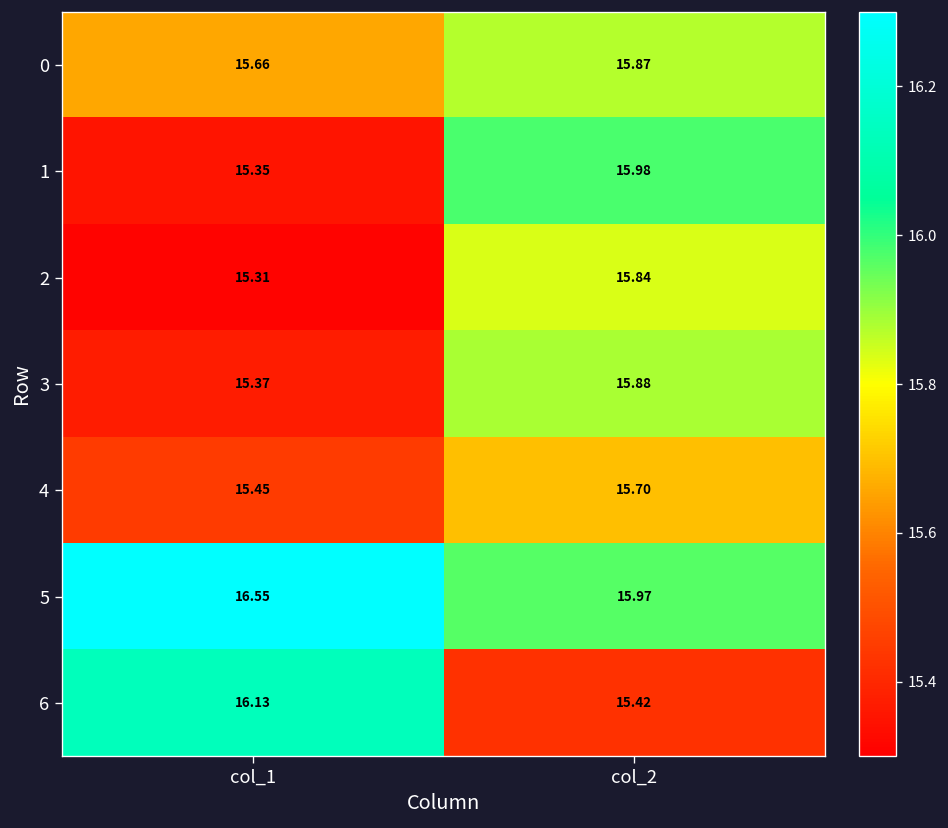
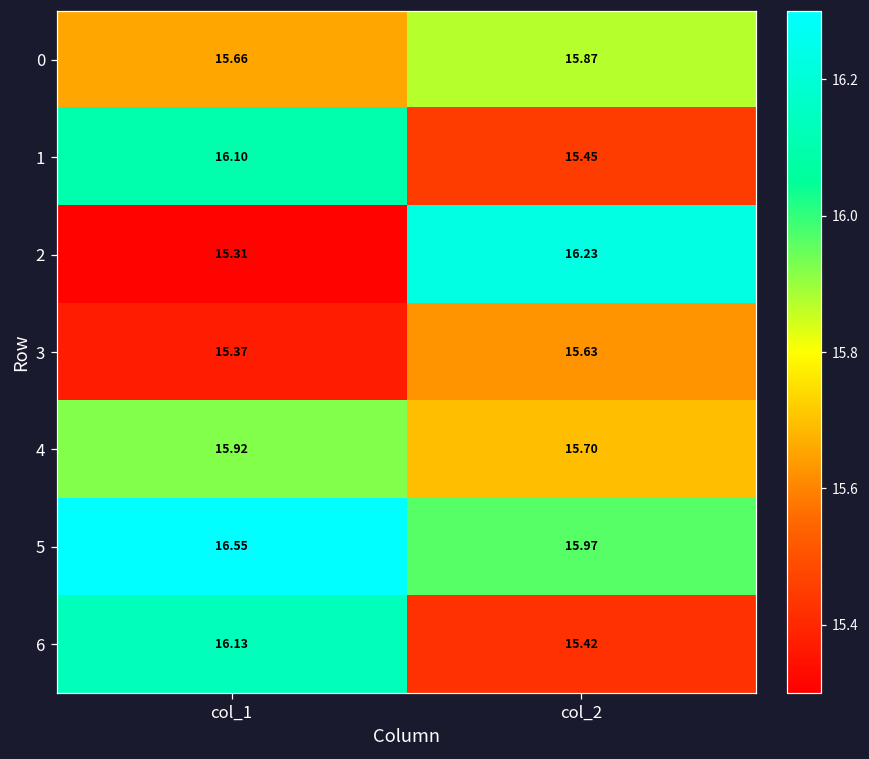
  {
    "0": {
      "col_1": 15.66,
      "col_2": 15.87
    },
    "1": {
-     "col_1": 15.35,
-     "col_2": 15.98
+     "col_1": 16.10,
+     "col_2": 15.45
    },
    "2": {
      "col_1": 15.31,
-     "col_2": 15.84
+     "col_2": 16.23
    },
    "3": {
      "col_1": 15.37,
-     "col_2": 15.88
+     "col_2": 15.63
    },
    "4": {
-     "col_1": 15.45,
+     "col_1": 15.92,
      "col_2": 15.70
    },
    "5": {
      "col_1": 16.55,
      "col_2": 15.97
    },
    "6": {
      "col_1": 16.13,
      "col_2": 15.42
    }
  }
